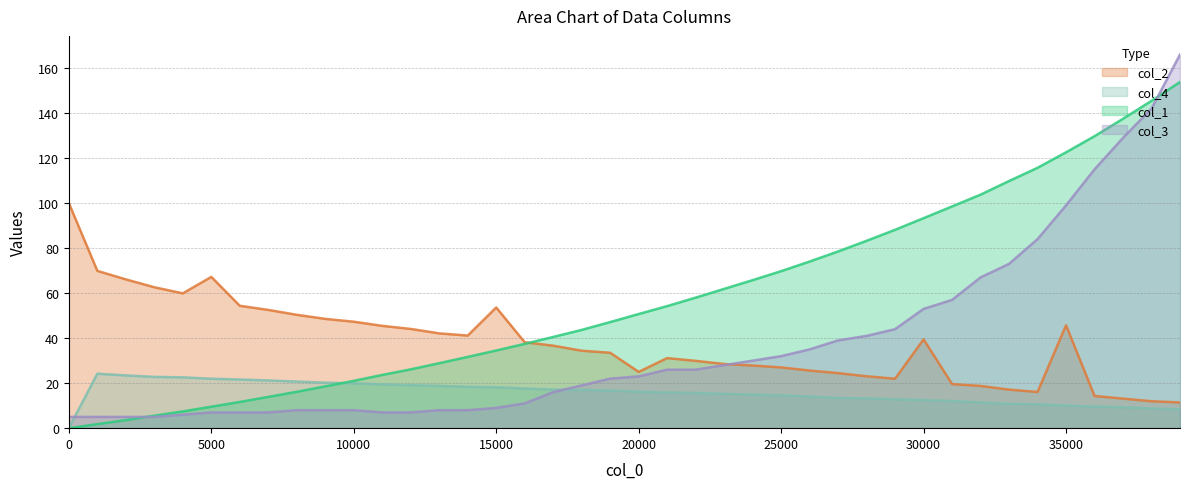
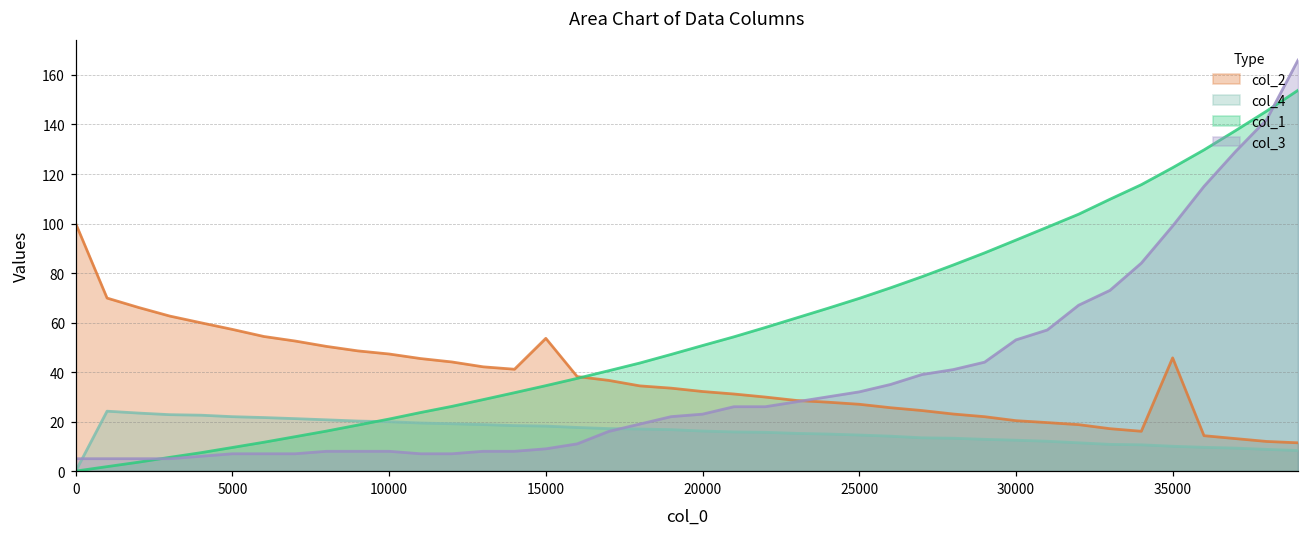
  {
    "col_2": {
      "0": 100,
-     "5000": 67,
+     "5000": 57,
      "10000": 47,
      "15000": 54,
-     "20000": 25,
+     "20000": 32,
      "25000": 27,
-     "30000": 39,
+     "30000": 20,
      "35000": 46
    }
  }
